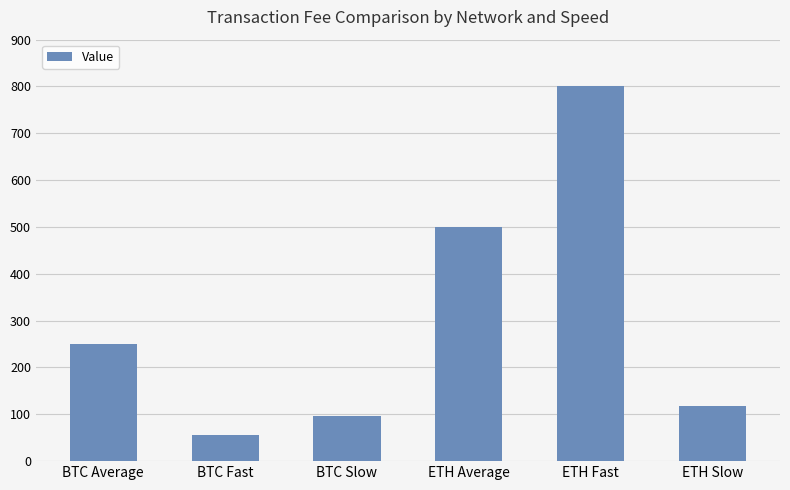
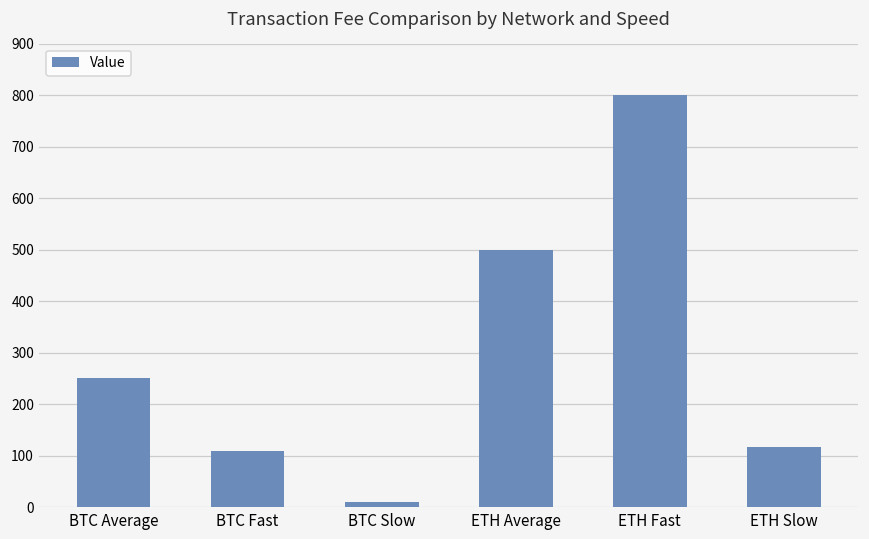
  {
    "BTC Average": 250,
-   "BTC Fast": 60,
-   "BTC Slow": 100,
+   "BTC Fast": 110,
+   "BTC Slow": 10,
    "ETH Average": 500,
    "ETH Fast": 800,
    "ETH Slow": 120
  }
